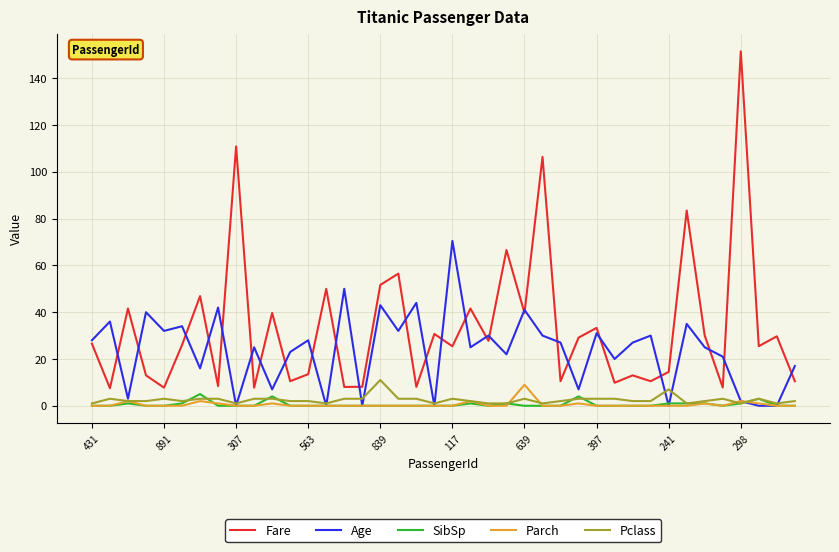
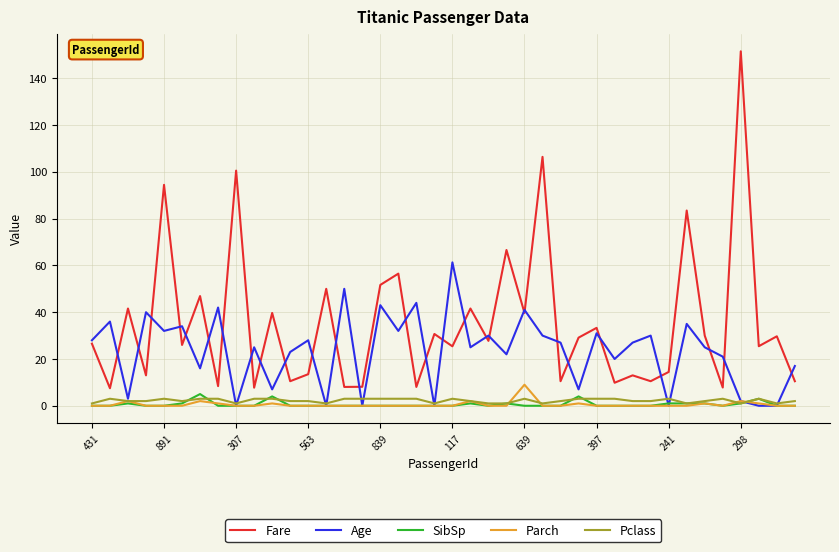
  {
    "Fare": {
      "431": 27,
-     "891": 8,
-     "307": 111,
+     "891": 94,
+     "307": 101,
      "563": 14,
      "839": 52,
      "117": 25,
      "639": 40,
      "397": 33,
      "241": 14,
      "298": 152
    },
    "Age": {
      "431": 28,
      "891": 32,
      "563": 28,
      "839": 43,
-     "117": 71,
+     "117": 61,
      "639": 41,
      "397": 31
    },
    "SibSp": {
      "639": 0
    },
    "Parch": {
      "639": 9
    },
    "Pclass": {
      "891": 3,
      "563": 2,
-     "839": 11,
+     "839": 3,
      "117": 3,
      "639": 3,
      "397": 3,
-     "241": 7
+     "241": 3
    }
  }
